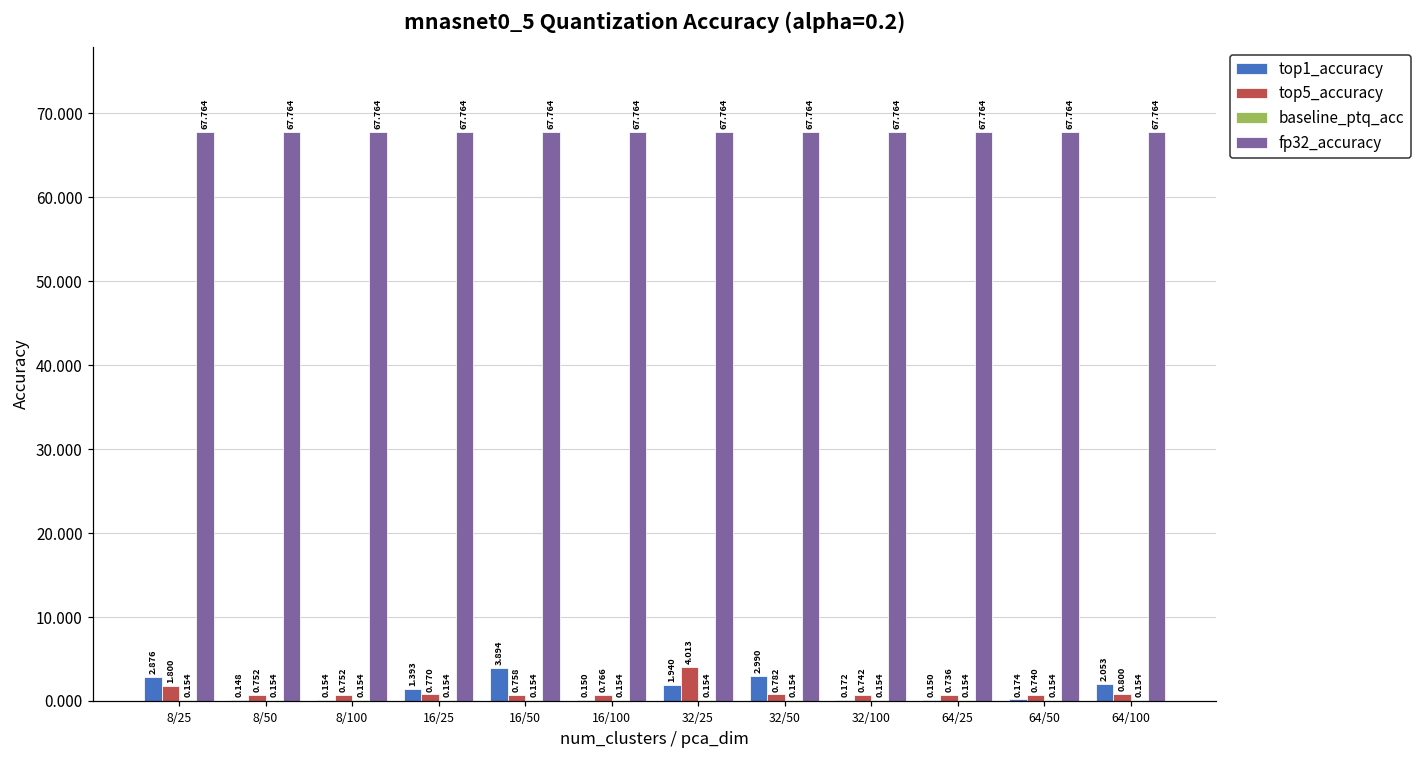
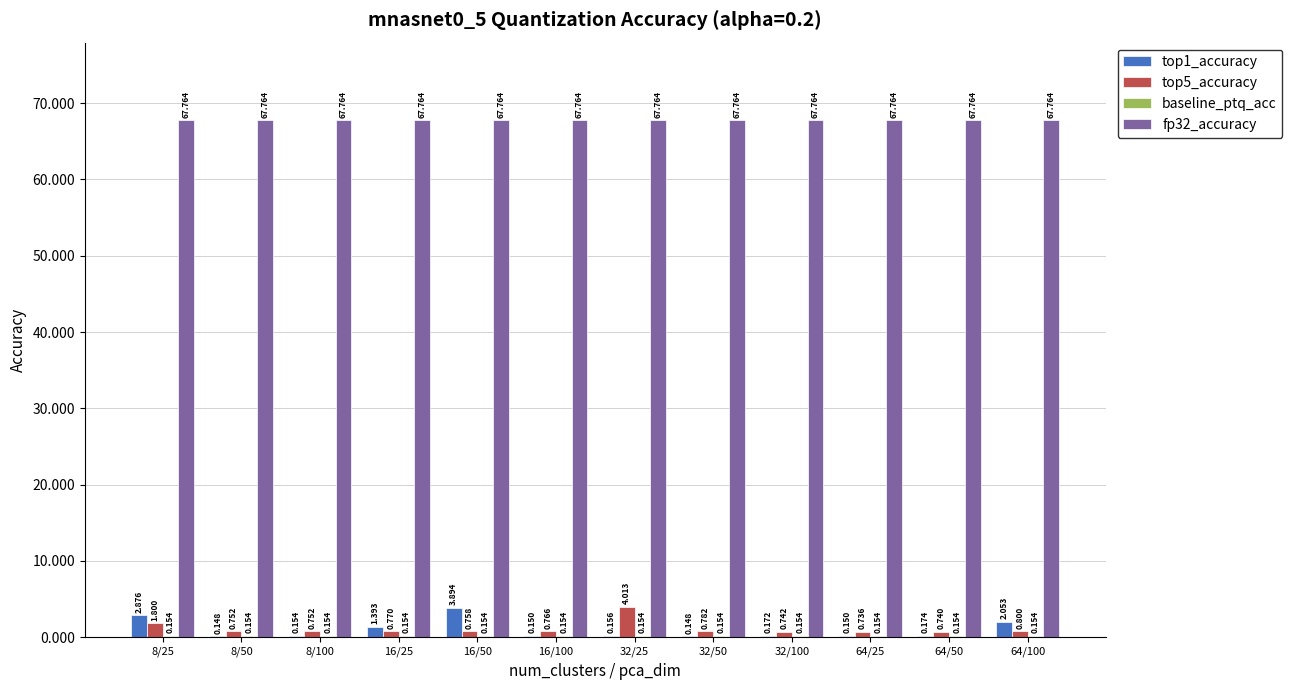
  {
    "top1_accuracy": {
      "8/25": 2.876,
      "8/50": 0.148,
      "8/100": 0.154,
      "16/25": 1.393,
      "16/50": 3.894,
      "16/100": 0.150,
-     "32/25": 1.940,
-     "32/50": 2.990,
+     "32/25": 0.156,
+     "32/50": 0.148,
      "32/100": 0.172,
      "64/25": 0.150,
      "64/50": 0.174,
      "64/100": 2.053
    },
    "top5_accuracy": {
      "8/25": 1.800,
      "8/50": 0.752,
      "8/100": 0.752,
      "16/25": 0.770,
      "16/50": 0.758,
      "16/100": 0.766,
      "32/25": 4.013,
      "32/50": 0.782,
      "32/100": 0.742,
      "64/25": 0.736,
      "64/50": 0.740,
      "64/100": 0.800
    },
    "baseline_ptq_acc": {
      "8/25": 0.154,
      "8/50": 0.154,
      "8/100": 0.154,
      "16/25": 0.154,
      "16/50": 0.154,
      "16/100": 0.154,
      "32/25": 0.154,
      "32/50": 0.154,
      "32/100": 0.154,
      "64/25": 0.154,
      "64/50": 0.154,
      "64/100": 0.154
    },
    "fp32_accuracy": {
      "8/25": 67.764,
      "8/50": 67.764,
      "8/100": 67.764,
      "16/25": 67.764,
      "16/50": 67.764,
      "16/100": 67.764,
      "32/25": 67.764,
      "32/50": 67.764,
      "32/100": 67.764,
      "64/25": 67.764,
      "64/50": 67.764,
      "64/100": 67.764
    }
  }
